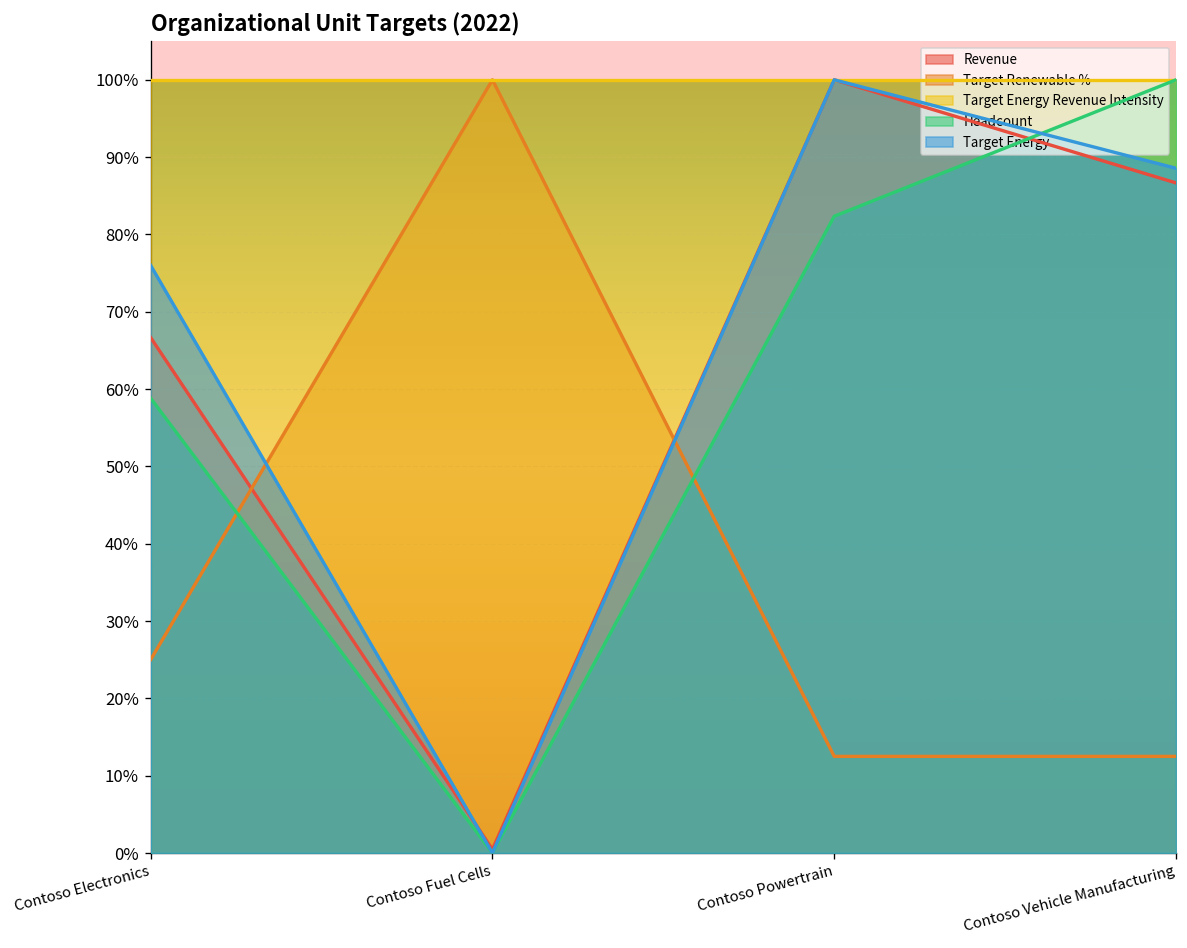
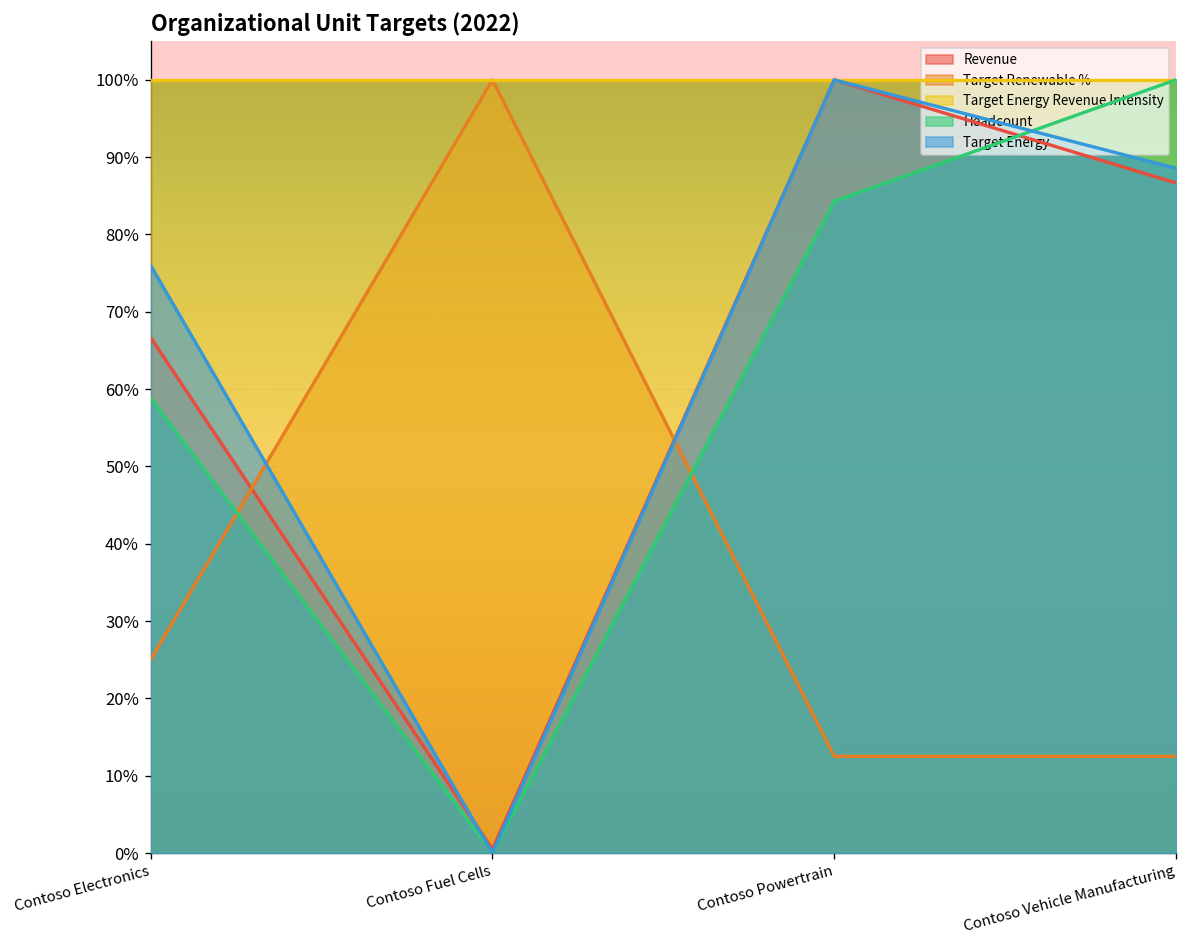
  {
    "Target Energy Revenue Intensity": {
      "Contoso Electronics": "100%"
    },
    "Headcount": {
      "Contoso Electronics": "59%",
-     "Contoso Powertrain": "82%"
+     "Contoso Powertrain": "84%"
    },
    "Target Energy": {
      "Contoso Electronics": "76%",
      "Contoso Vehicle Manufacturing": "89%"
    }
  }
